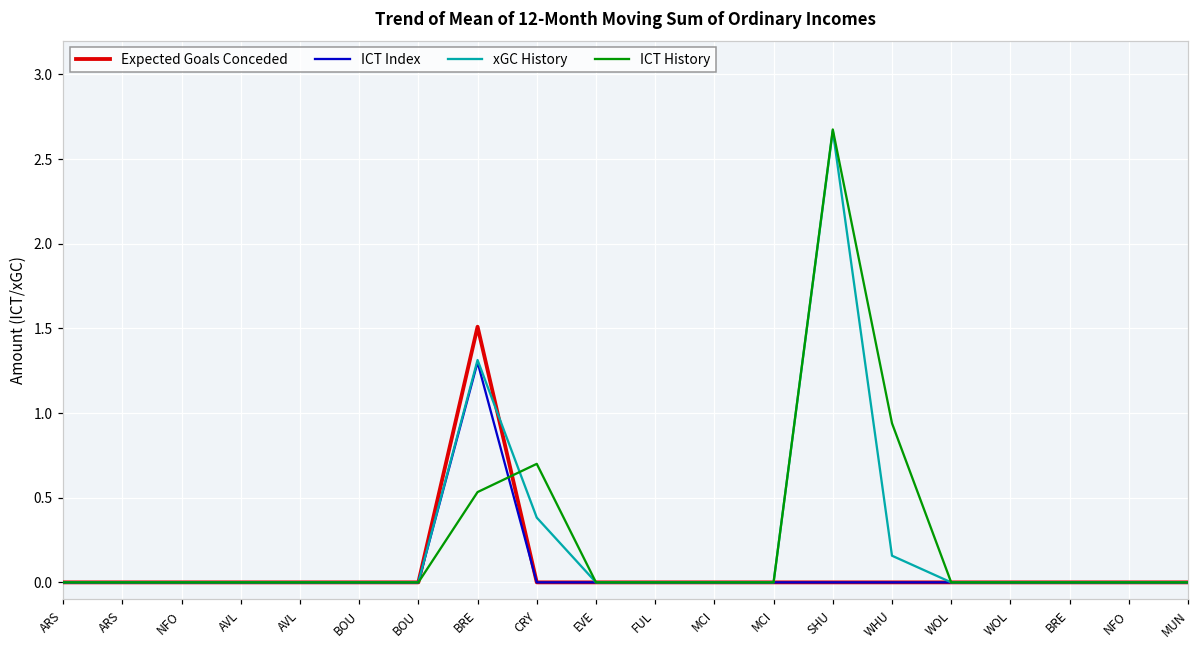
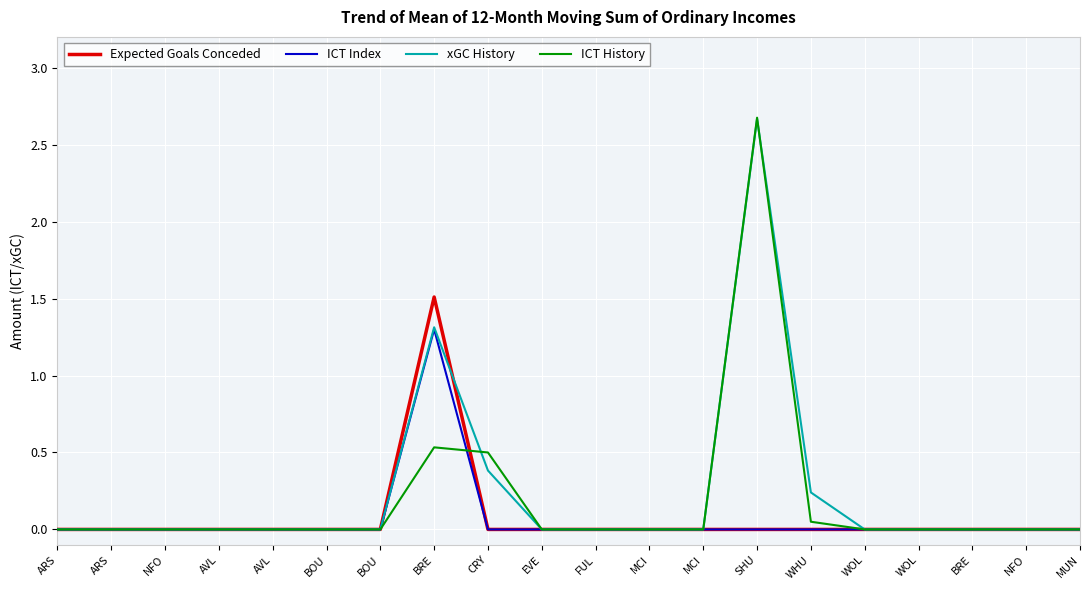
  {
    "xGC History": {
      "CRY": 0.38,
-     "WHU": 0.16
+     "WHU": 0.24
    },
    "ICT History": {
-     "CRY": 0.7,
-     "WHU": 0.94
+     "CRY": 0.5,
+     "WHU": 0.05
    }
  }
